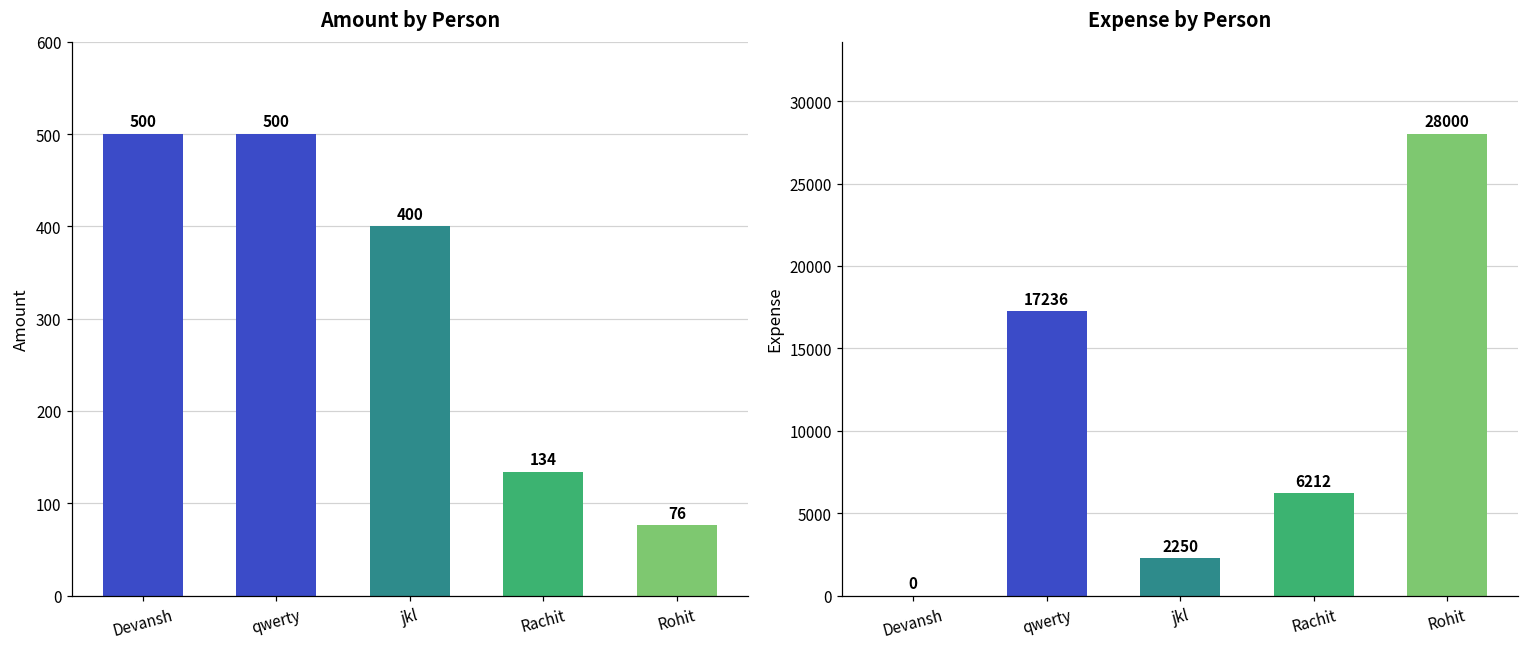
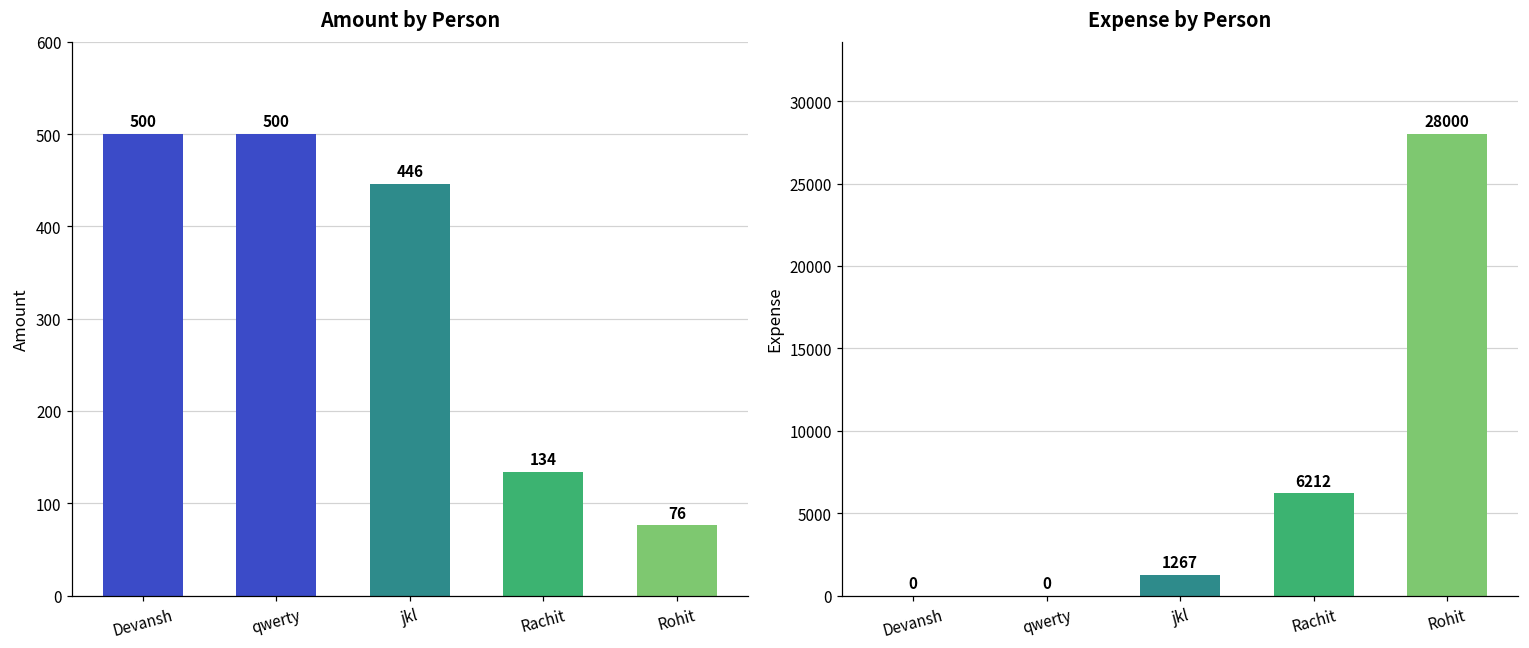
  {
    "Amount by Person": {
      "Devansh": 500,
      "qwerty": 500,
-     "jkl": 400,
+     "jkl": 446,
      "Rachit": 134,
      "Rohit": 76
    },
    "Expense by Person": {
      "Devansh": 0,
-     "qwerty": 17236,
-     "jkl": 2250,
+     "qwerty": 0,
+     "jkl": 1267,
      "Rachit": 6212,
      "Rohit": 28000
    }
  }
